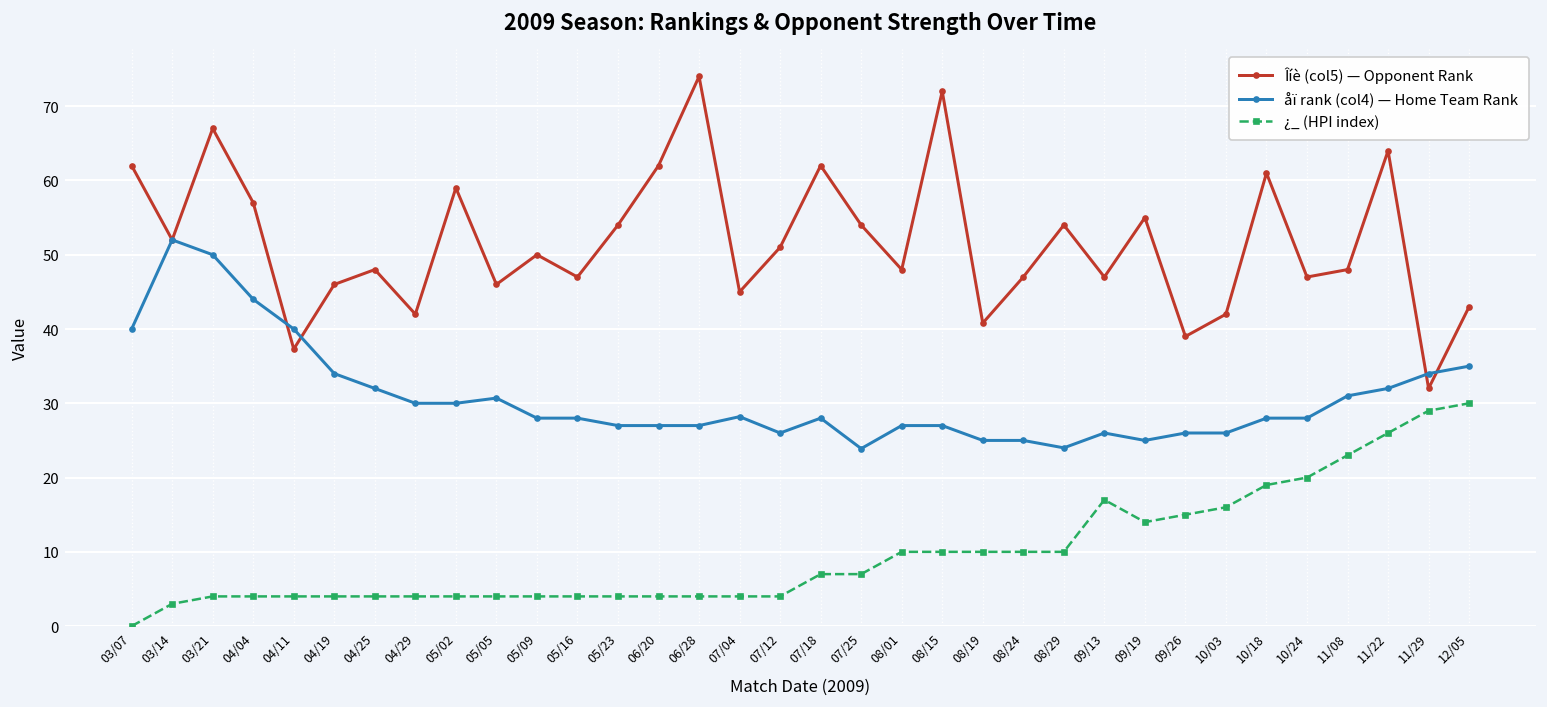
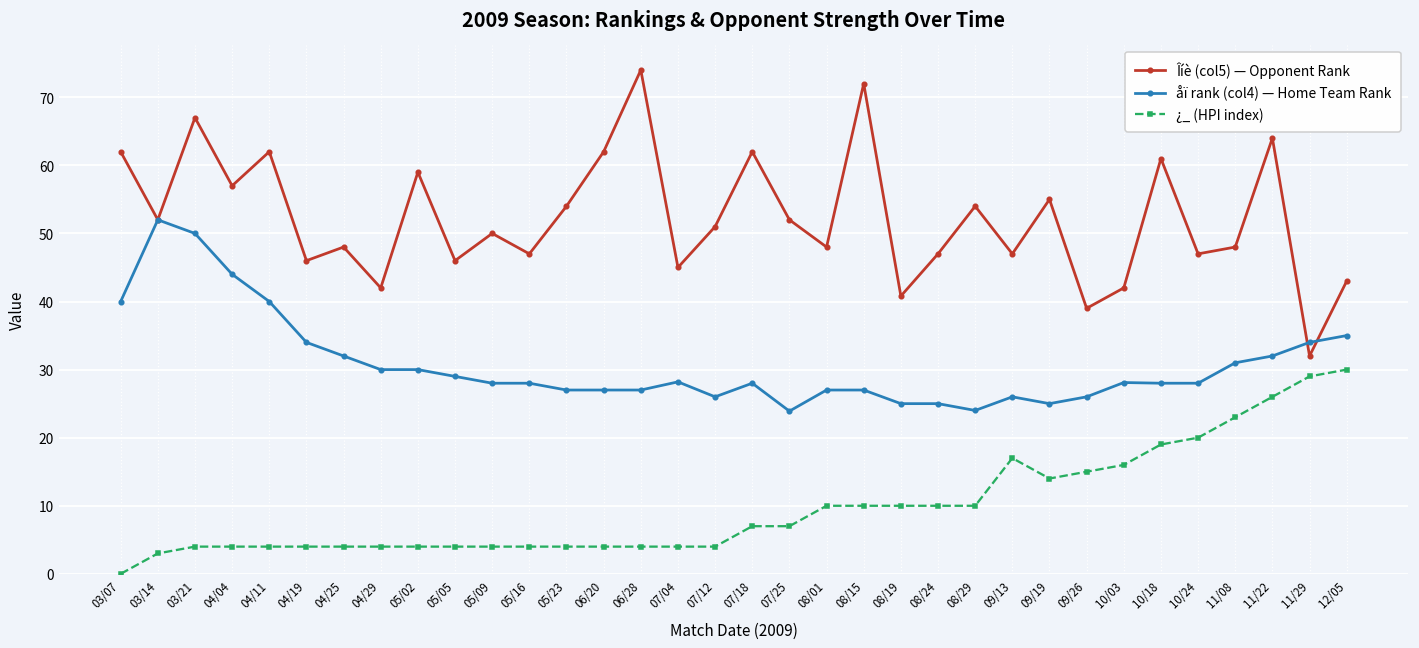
  {
    "Îíè (col5) — Opponent Rank": {
      "03/07": 62,
      "03/21": 67,
      "04/04": 57,
-     "04/11": 37,
+     "04/11": 62,
      "04/19": 46,
      "04/25": 48,
      "04/29": 42,
      "05/02": 59,
      "05/05": 46,
      "05/09": 50,
      "05/16": 47,
      "05/23": 54,
      "06/20": 62,
      "06/28": 74,
      "07/04": 45,
      "07/12": 51,
      "07/18": 62,
-     "07/25": 54,
+     "07/25": 52,
      "08/01": 48,
      "08/15": 72,
      "08/19": 41,
      "08/24": 47,
      "08/29": 54,
      "09/13": 47,
      "09/19": 55,
      "09/26": 39,
      "10/03": 42,
      "10/18": 61,
      "10/24": 47,
      "11/08": 48,
      "11/22": 64,
      "11/29": 32,
      "12/05": 43
    },
    "åï rank (col4) — Home Team Rank": {
      "03/07": 40,
      "03/21": 50,
      "04/04": 44,
      "04/11": 40,
      "04/19": 34,
      "04/25": 32,
      "04/29": 30,
      "05/02": 30,
-     "05/05": 31,
+     "05/05": 29,
      "05/09": 28,
      "05/16": 28,
      "05/23": 27,
      "06/20": 27,
      "06/28": 27,
      "07/04": 28,
      "07/12": 26,
      "07/18": 28,
      "07/25": 24,
      "08/01": 27,
      "08/15": 27,
      "08/19": 25,
      "08/24": 25,
      "08/29": 24,
      "09/13": 26,
      "09/19": 25,
      "09/26": 26,
-     "10/03": 26,
+     "10/03": 28,
      "10/18": 28,
      "10/24": 28,
      "11/08": 31,
      "11/22": 32,
      "11/29": 34,
      "12/05": 35
    },
    "¿_ (HPI index)": {
      "03/07": 0,
      "03/14": 3,
      "03/21": 4,
      "04/04": 4,
      "04/11": 4,
      "04/19": 4,
      "04/25": 4,
      "04/29": 4,
      "05/02": 4,
      "05/05": 4,
      "05/09": 4,
      "05/16": 4,
      "05/23": 4,
      "06/20": 4,
      "06/28": 4,
      "07/04": 4,
      "07/12": 4,
      "07/18": 7,
      "07/25": 7,
      "08/01": 10,
      "08/15": 10,
      "08/19": 10,
      "08/24": 10,
      "08/29": 10,
      "09/13": 17,
      "09/19": 14,
      "09/26": 15,
      "10/03": 16,
      "10/18": 19,
      "10/24": 20,
      "11/08": 23,
      "11/22": 26,
      "11/29": 29,
      "12/05": 30
    }
  }
